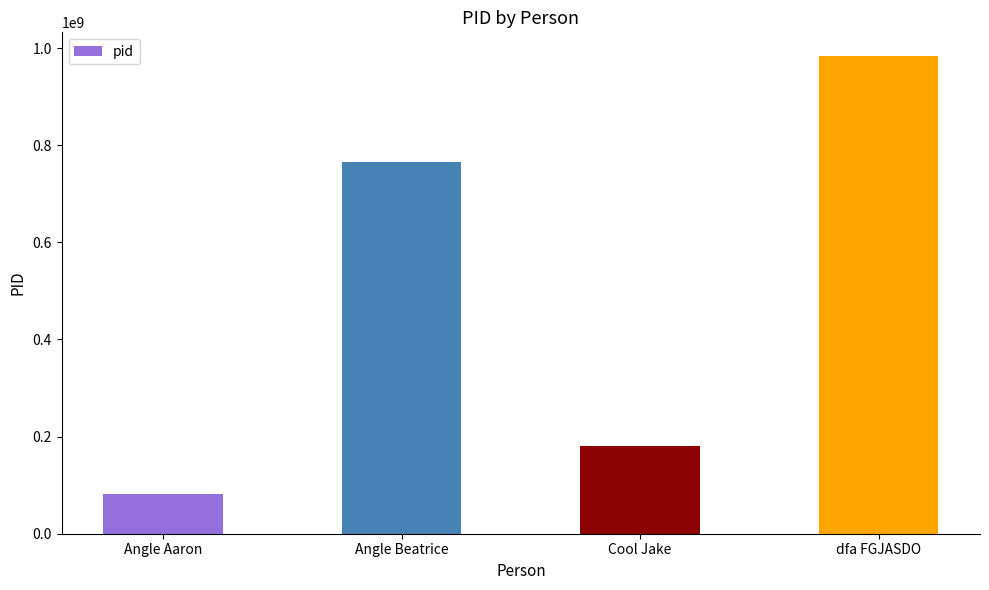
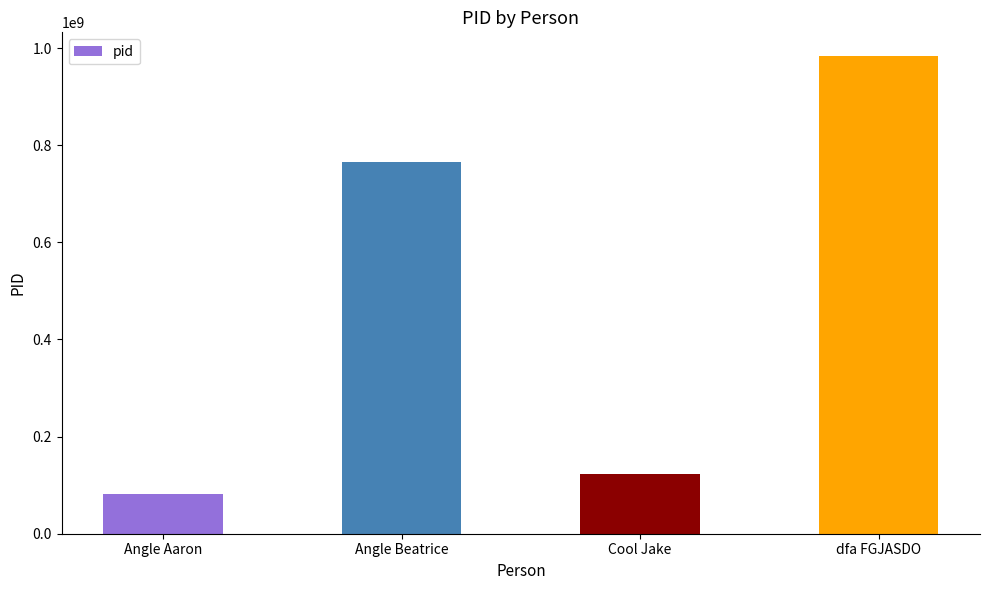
  {
    "Angle Aaron": 80000000,
    "Angle Beatrice": 770000000,
-   "Cool Jake": 180000000,
+   "Cool Jake": 120000000,
    "dfa FGJASDO": 980000000
  }
